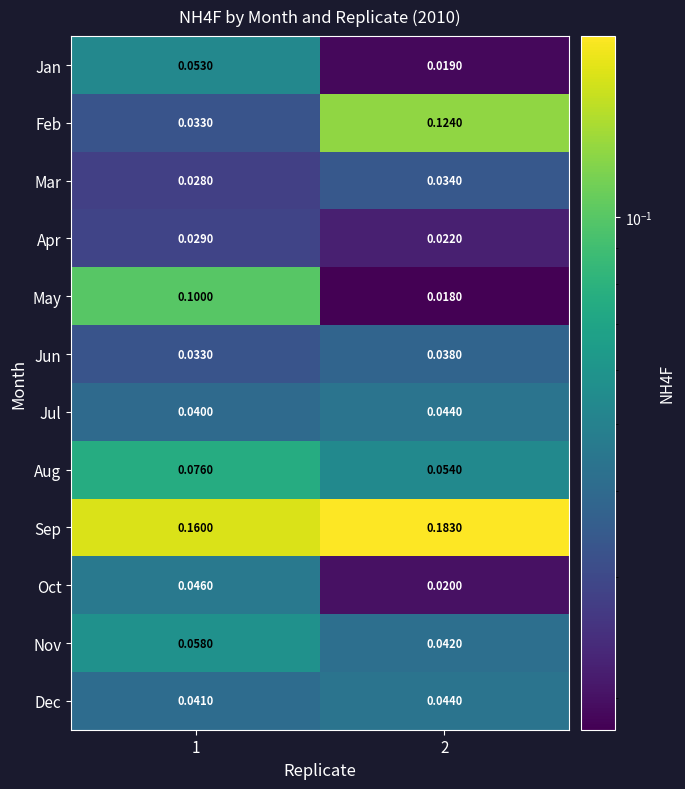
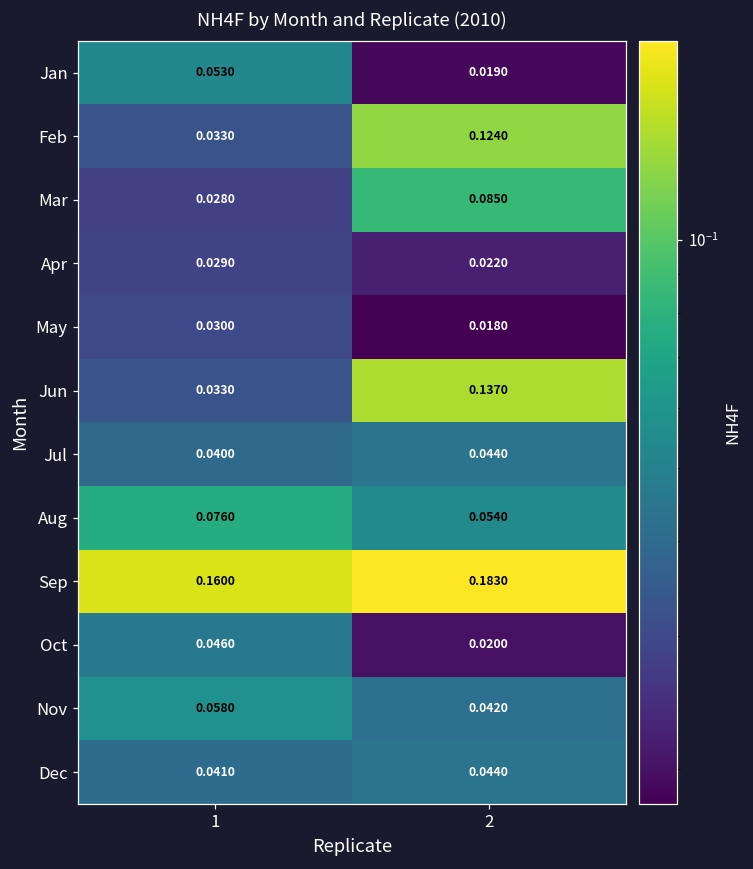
  {
    "Jan": {
      "1": 0.0530,
      "2": 0.0190
    },
    "Feb": {
      "1": 0.0330,
      "2": 0.1240
    },
    "Mar": {
      "1": 0.0280,
-     "2": 0.0340
+     "2": 0.0850
    },
    "Apr": {
      "1": 0.0290,
      "2": 0.0220
    },
    "May": {
-     "1": 0.1000,
+     "1": 0.0300,
      "2": 0.0180
    },
    "Jun": {
      "1": 0.0330,
-     "2": 0.0380
+     "2": 0.1370
    },
    "Jul": {
      "1": 0.0400,
      "2": 0.0440
    },
    "Aug": {
      "1": 0.0760,
      "2": 0.0540
    },
    "Sep": {
      "1": 0.1600,
      "2": 0.1830
    },
    "Oct": {
      "1": 0.0460,
      "2": 0.0200
    },
    "Nov": {
      "1": 0.0580,
      "2": 0.0420
    },
    "Dec": {
      "1": 0.0410,
      "2": 0.0440
    }
  }
